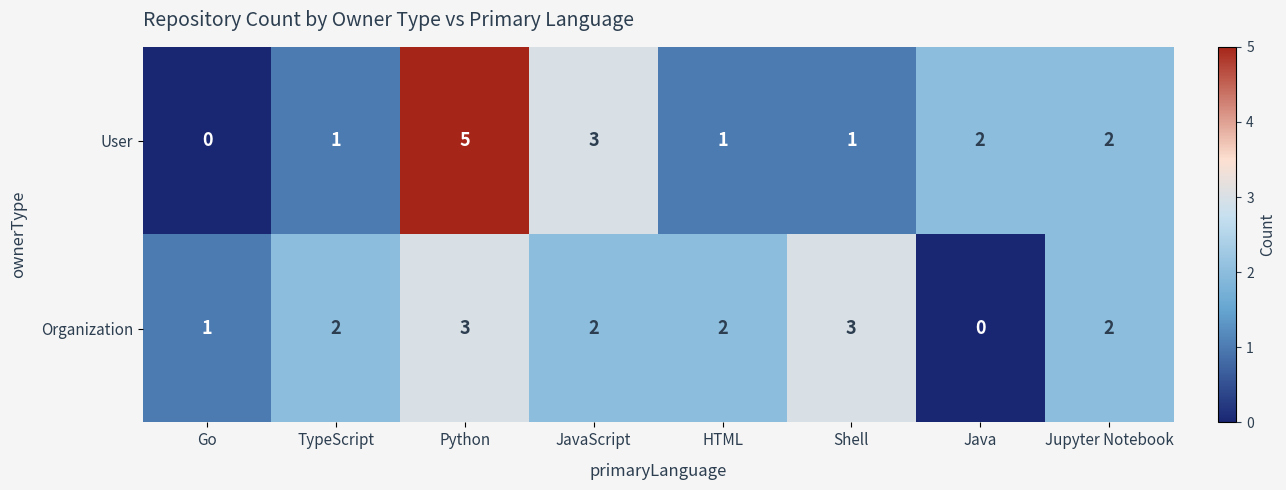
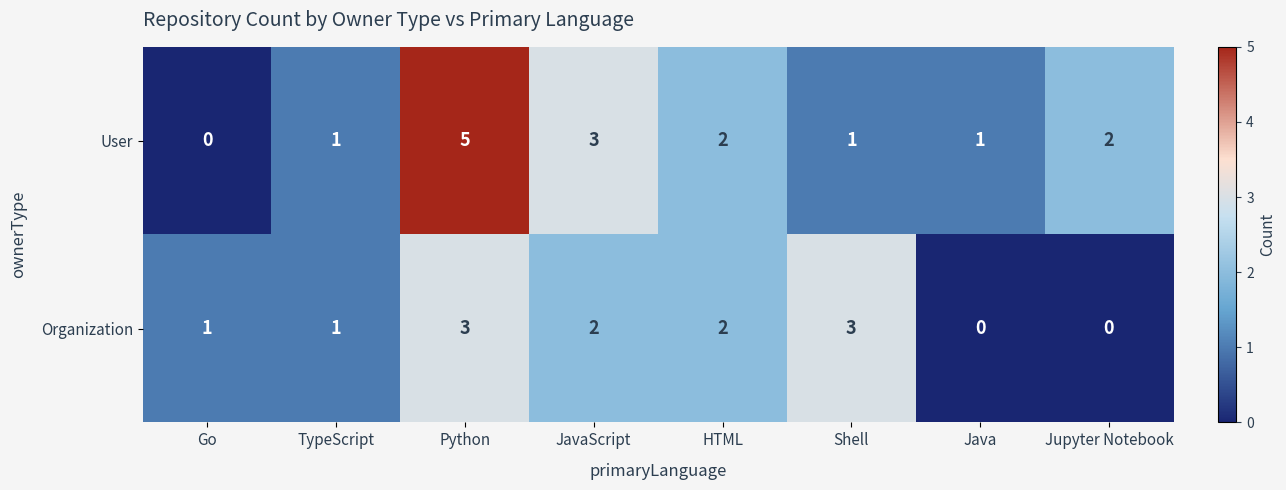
  {
    "User": {
      "Go": 0,
      "TypeScript": 1,
      "Python": 5,
      "JavaScript": 3,
-     "HTML": 1,
+     "HTML": 2,
      "Shell": 1,
-     "Java": 2,
+     "Java": 1,
      "Jupyter Notebook": 2
    },
    "Organization": {
      "Go": 1,
-     "TypeScript": 2,
+     "TypeScript": 1,
      "Python": 3,
      "JavaScript": 2,
      "HTML": 2,
      "Shell": 3,
      "Java": 0,
-     "Jupyter Notebook": 2
+     "Jupyter Notebook": 0
    }
  }
